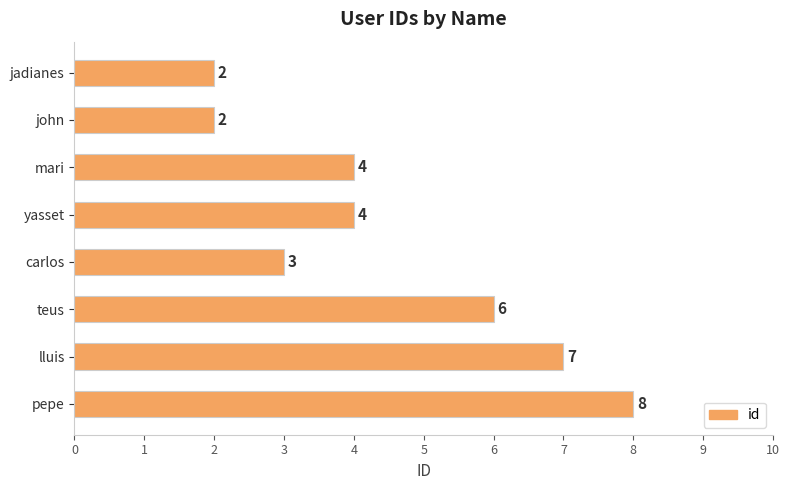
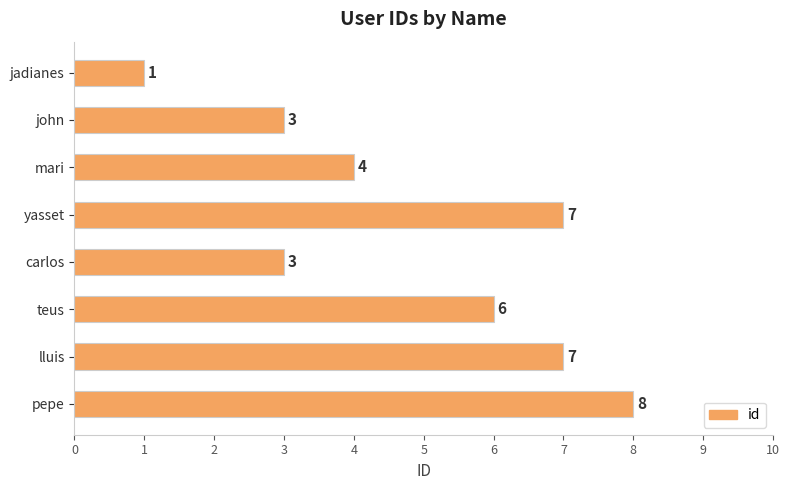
  {
-   "jadianes": 2,
-   "john": 2,
+   "jadianes": 1,
+   "john": 3,
    "mari": 4,
-   "yasset": 4,
+   "yasset": 7,
    "carlos": 3,
    "teus": 6,
    "lluis": 7,
    "pepe": 8
  }
